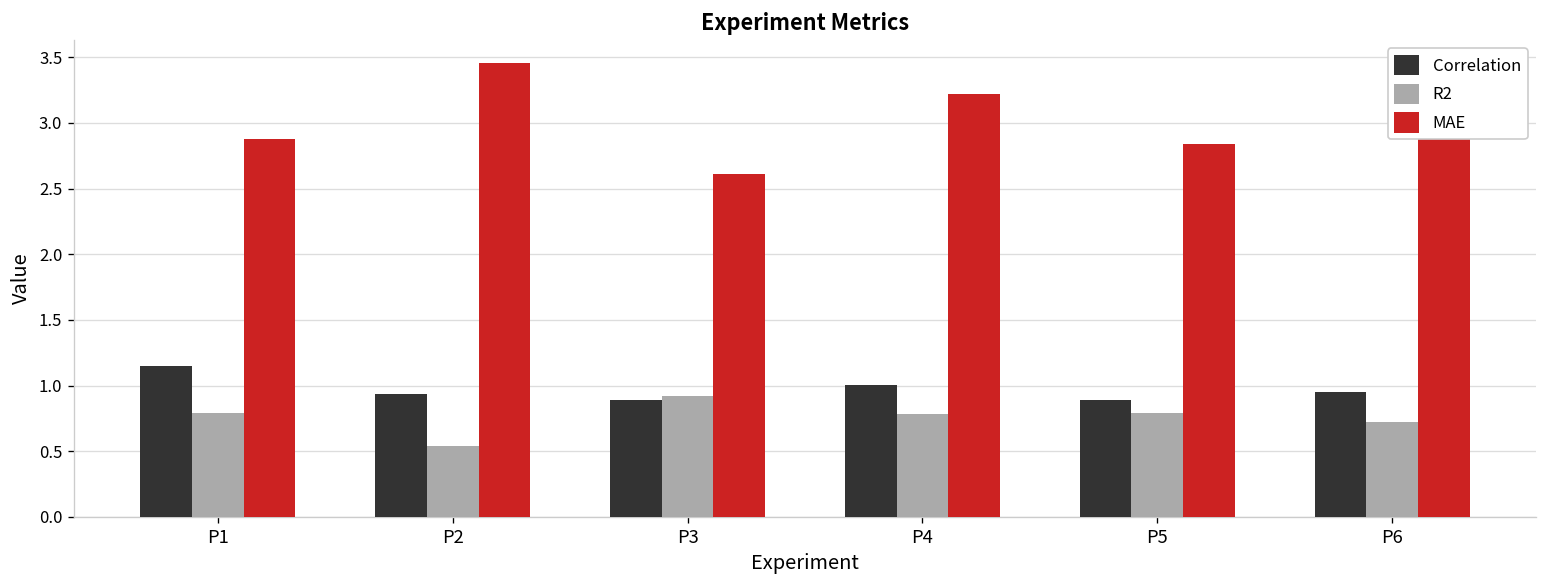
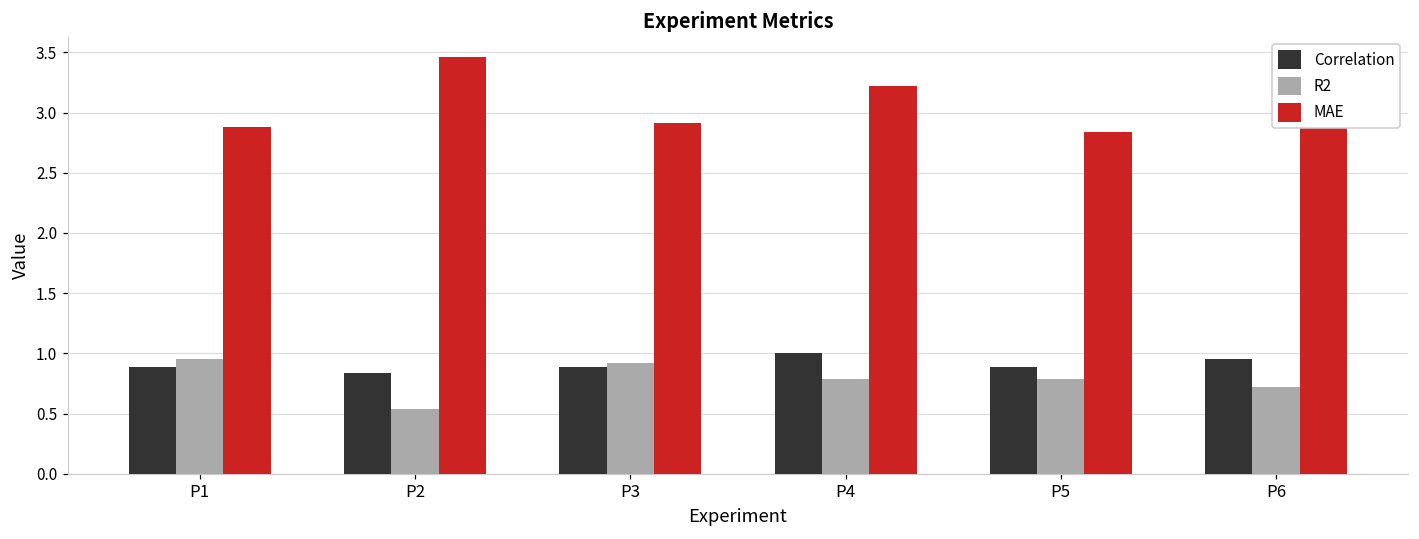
  {
    "Correlation": {
-     "P1": 1.15,
-     "P2": 0.94,
+     "P1": 0.89,
+     "P2": 0.84,
      "P3": 0.89,
      "P4": 1.00,
      "P5": 0.89,
      "P6": 0.95
    },
    "R2": {
-     "P1": 0.79,
+     "P1": 0.95,
      "P2": 0.54,
      "P3": 0.92,
      "P4": 0.79,
      "P5": 0.79,
      "P6": 0.72
    },
    "MAE": {
      "P1": 2.88,
      "P2": 3.46,
-     "P3": 2.61,
+     "P3": 2.92,
      "P4": 3.22,
      "P5": 2.84
    }
  }
